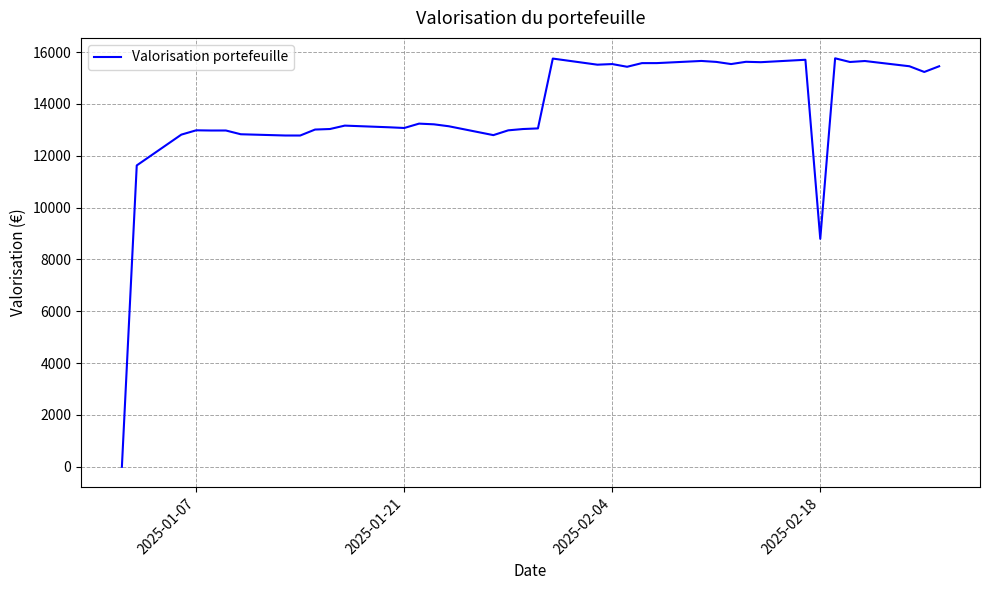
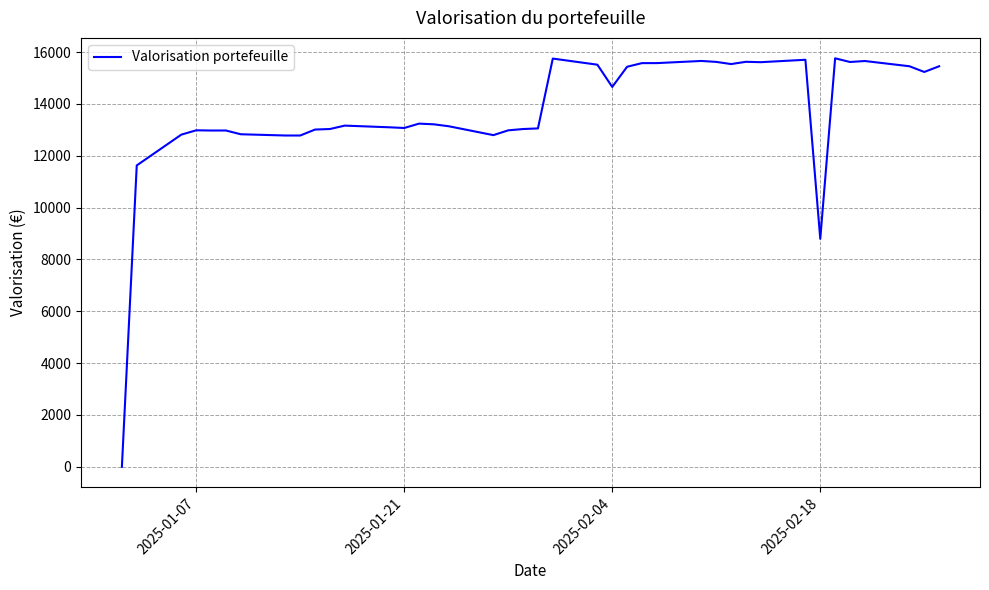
  {
    "2025-01-07": 13000,
    "2025-01-21": 13100,
-   "2025-02-04": 15500,
+   "2025-02-04": 14700,
    "2025-02-18": 8800
  }
